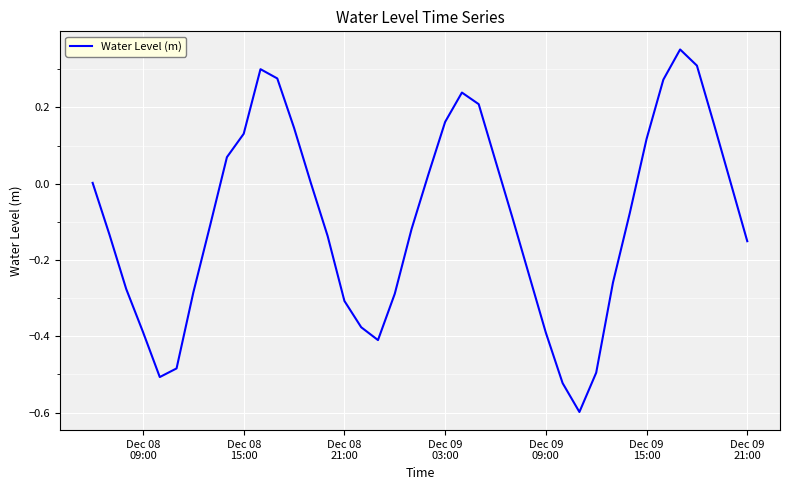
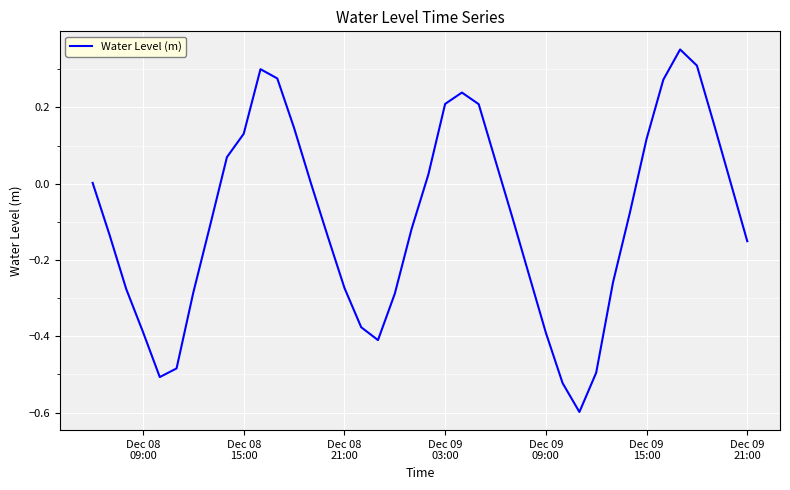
  {
    "Dec 08 09:00": -0.39,
    "Dec 08 15:00": 0.13,
-   "Dec 08 21:00": -0.31,
-   "Dec 09 03:00": 0.16,
+   "Dec 08 21:00": -0.27,
+   "Dec 09 03:00": 0.21,
    "Dec 09 09:00": -0.39,
    "Dec 09 15:00": 0.12,
    "Dec 09 21:00": -0.15
  }
